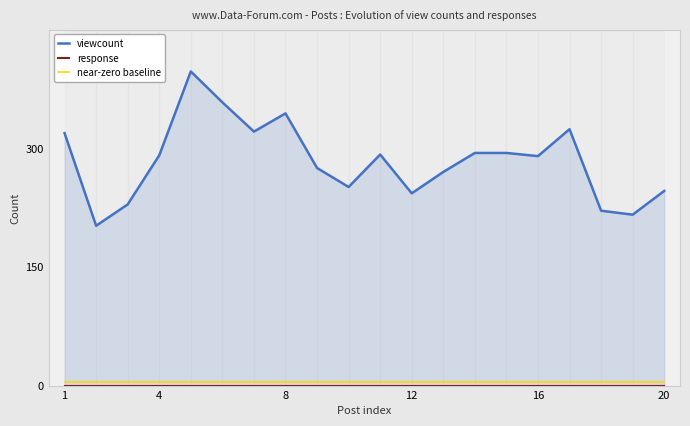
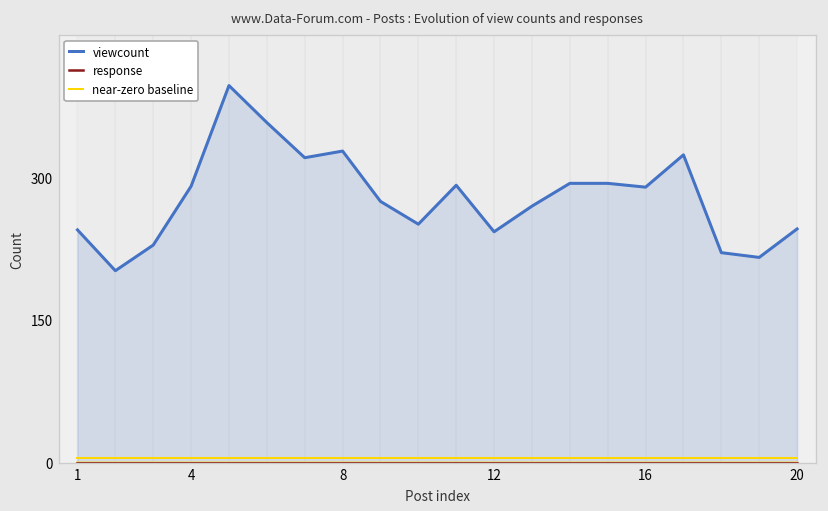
  {
    "viewcount": {
-     "1": 320,
+     "1": 250,
      "4": 290,
-     "8": 340,
+     "8": 330,
      "12": 240,
      "16": 290,
      "20": 250
    },
    "response": {
      "1": 0,
      "4": 0,
      "8": 0,
      "12": 0,
      "16": 0,
      "20": 0
    },
    "near-zero baseline": {
      "1": 10,
      "4": 10,
      "8": 10,
      "12": 10,
      "16": 10,
      "20": 10
    }
  }
